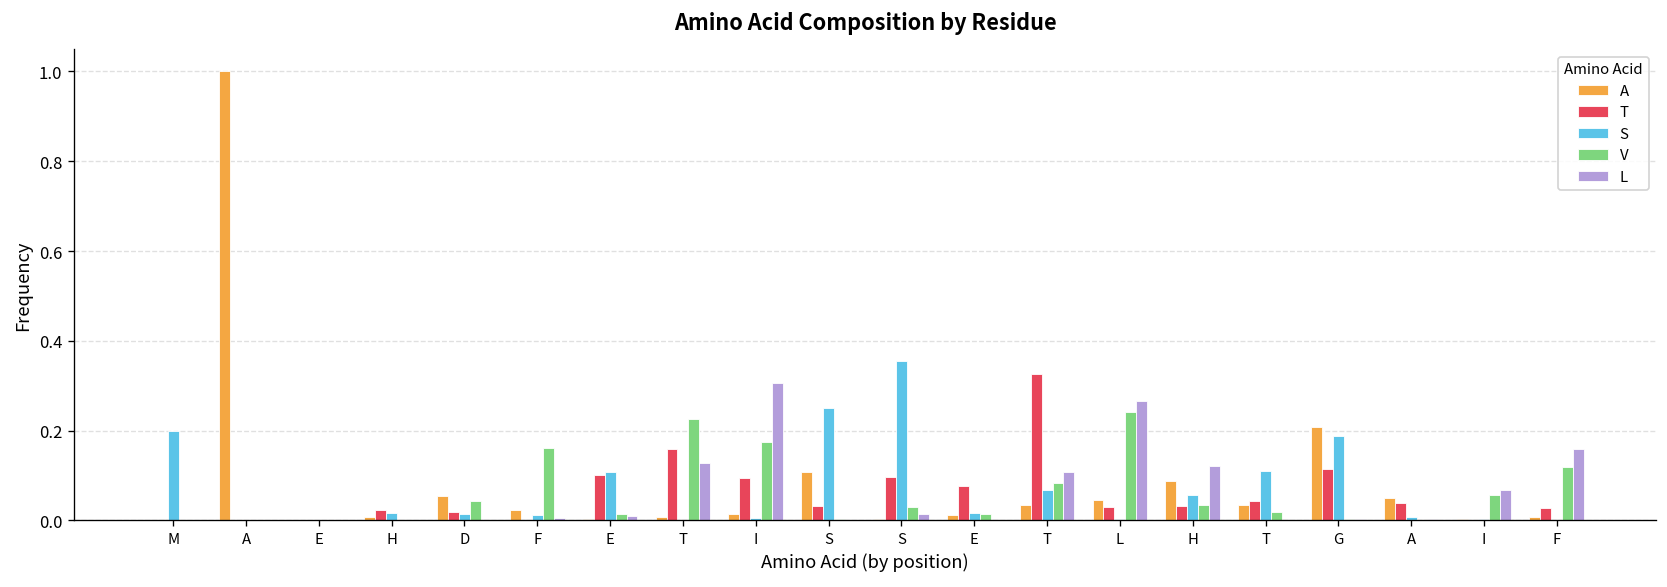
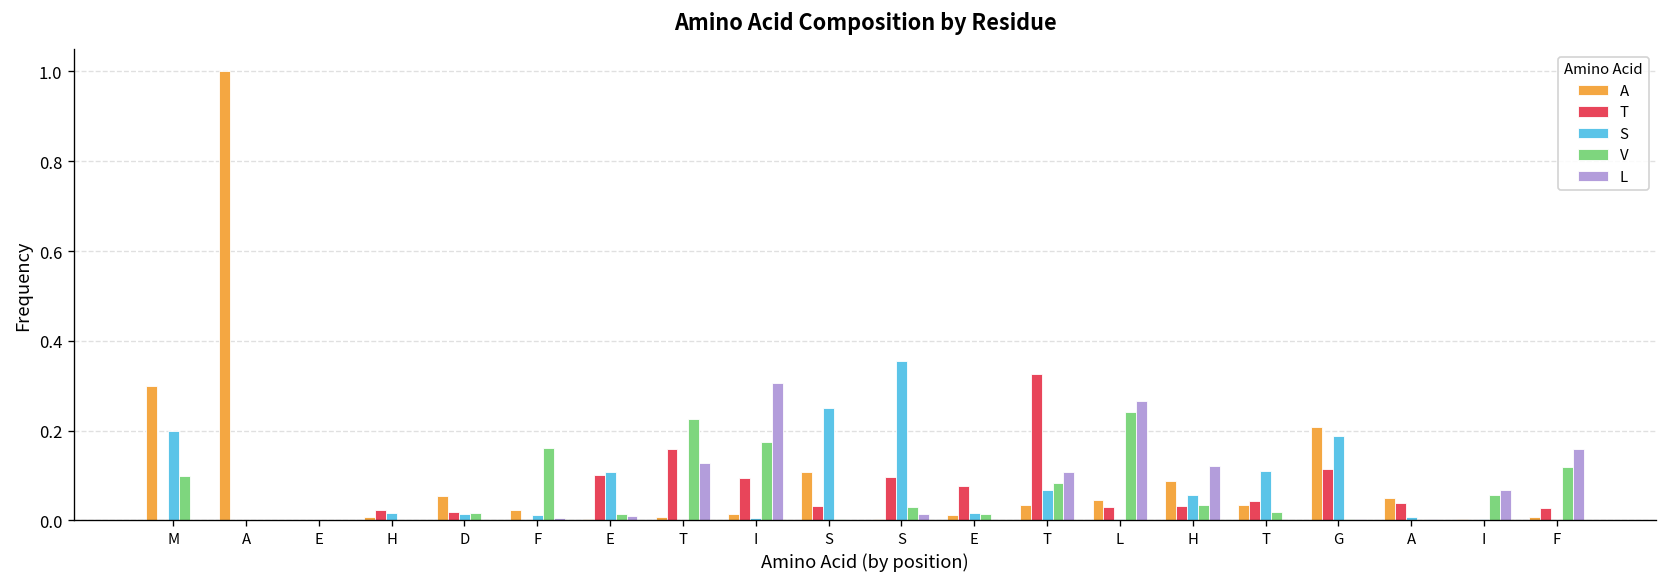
  {
    "A": {
-     "M": 0.0,
+     "M": 0.3,
      "D": 0.05,
      "L": 0.05,
      "G": 0.21
    },
    "T": {
      "M": 0.00,
      "D": 0.02,
      "L": 0.03,
      "G": 0.11
    },
    "S": {
      "M": 0.20,
      "D": 0.01,
      "G": 0.19
    },
    "V": {
-     "M": 0.0,
-     "D": 0.04,
+     "M": 0.1,
+     "D": 0.02,
      "L": 0.24
    },
    "L": {
      "M": 0.00,
      "D": 0.00,
      "L": 0.26
    }
  }
